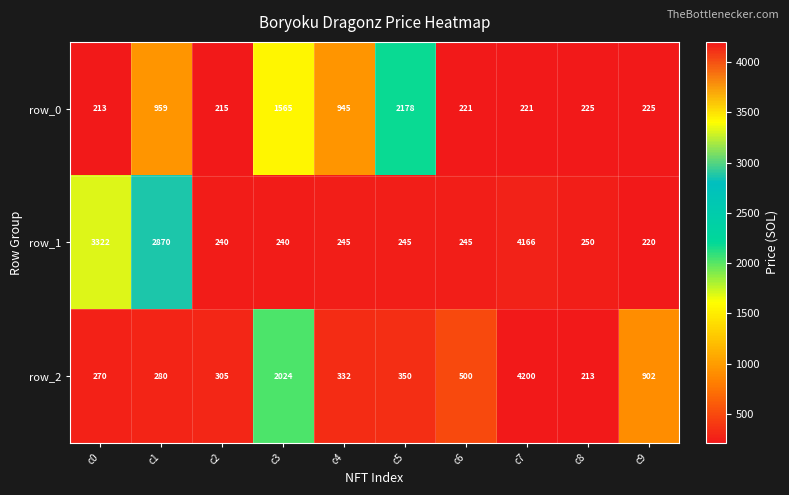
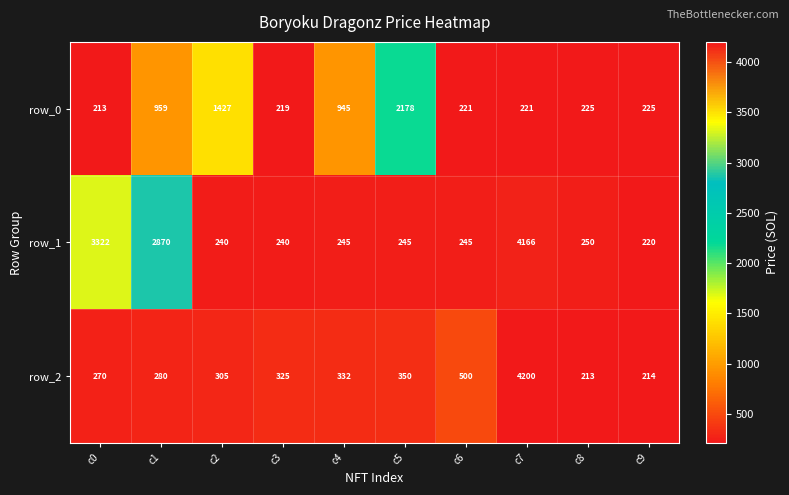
  {
    "row_0": {
      "c0": 213,
      "c1": 959,
-     "c2": 215,
-     "c3": 1565,
+     "c2": 1427,
+     "c3": 219,
      "c4": 945,
      "c5": 2178,
      "c6": 221,
      "c7": 221,
      "c8": 225,
      "c9": 225
    },
    "row_1": {
      "c0": 3322,
      "c1": 2870,
      "c2": 240,
      "c3": 240,
      "c4": 245,
      "c5": 245,
      "c6": 245,
      "c7": 4166,
      "c8": 250,
      "c9": 220
    },
    "row_2": {
      "c0": 270,
      "c1": 280,
      "c2": 305,
-     "c3": 2024,
+     "c3": 325,
      "c4": 332,
      "c5": 350,
      "c6": 500,
      "c7": 4200,
      "c8": 213,
-     "c9": 902
+     "c9": 214
    }
  }
